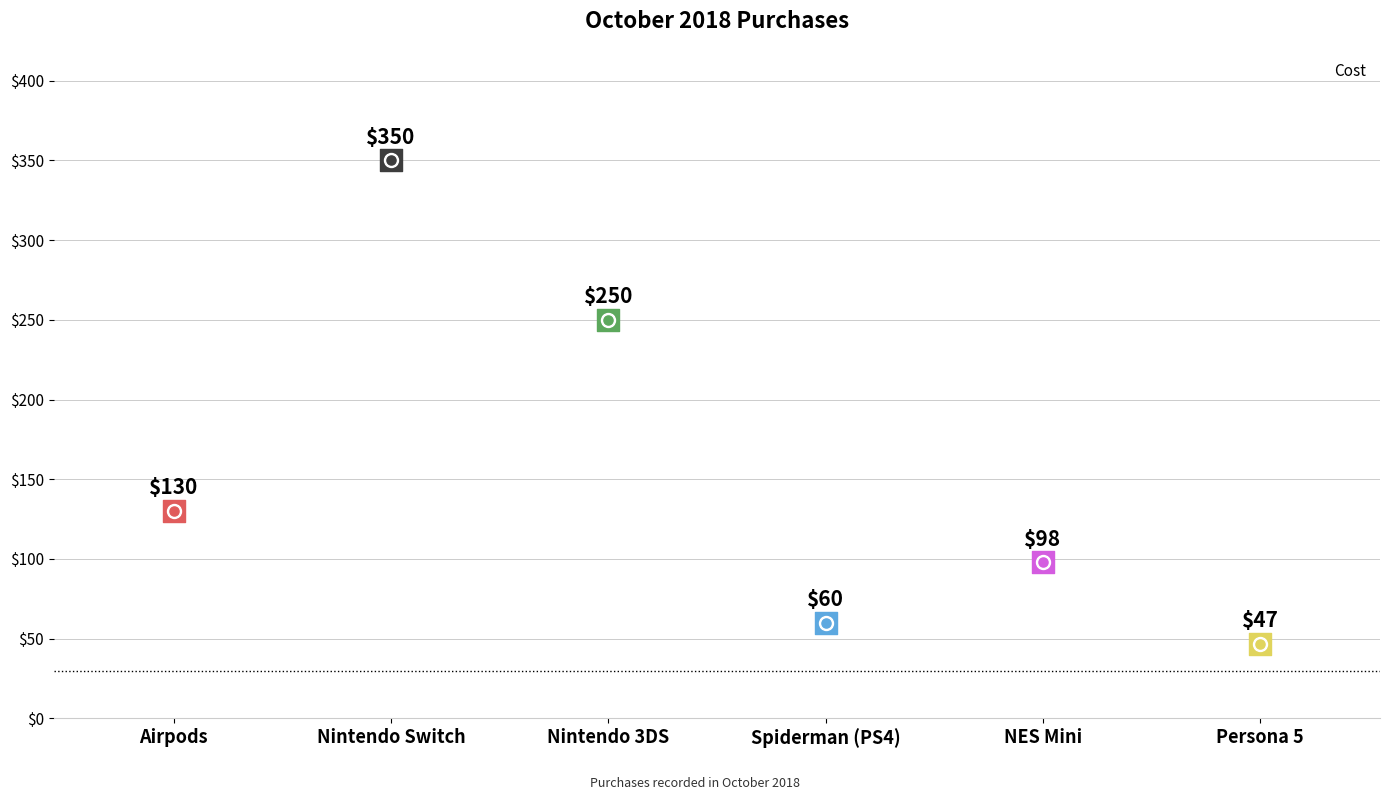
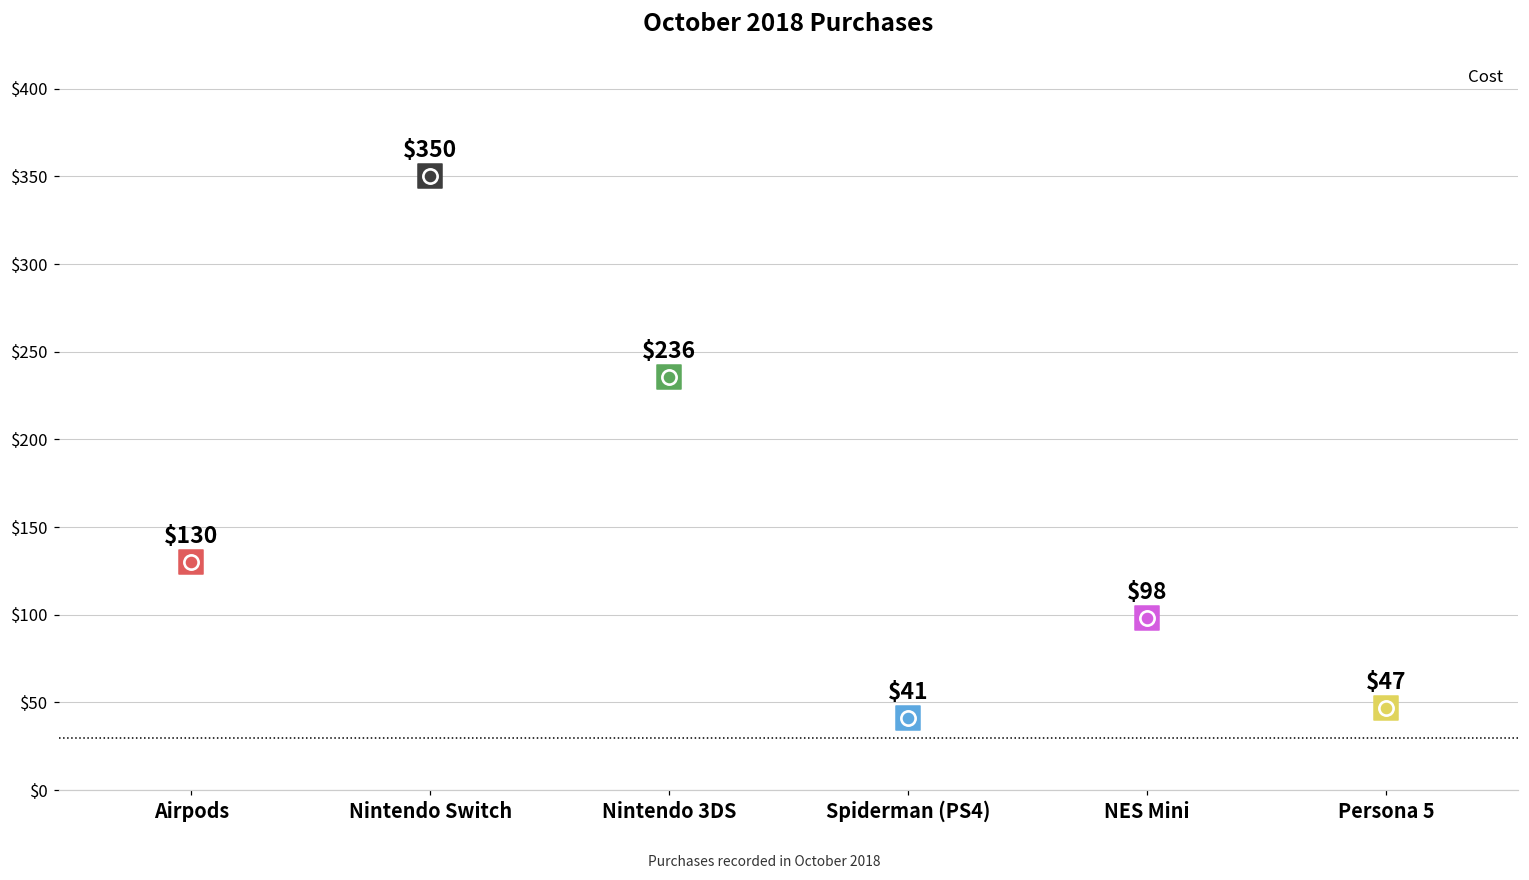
  {
    "Cost": {
      "Airpods": "$130",
      "Nintendo Switch": "$350",
-     "Nintendo 3DS": "$250",
-     "Spiderman (PS4)": "$60",
+     "Nintendo 3DS": "$236",
+     "Spiderman (PS4)": "$41",
      "NES Mini": "$98",
      "Persona 5": "$47"
    }
  }
